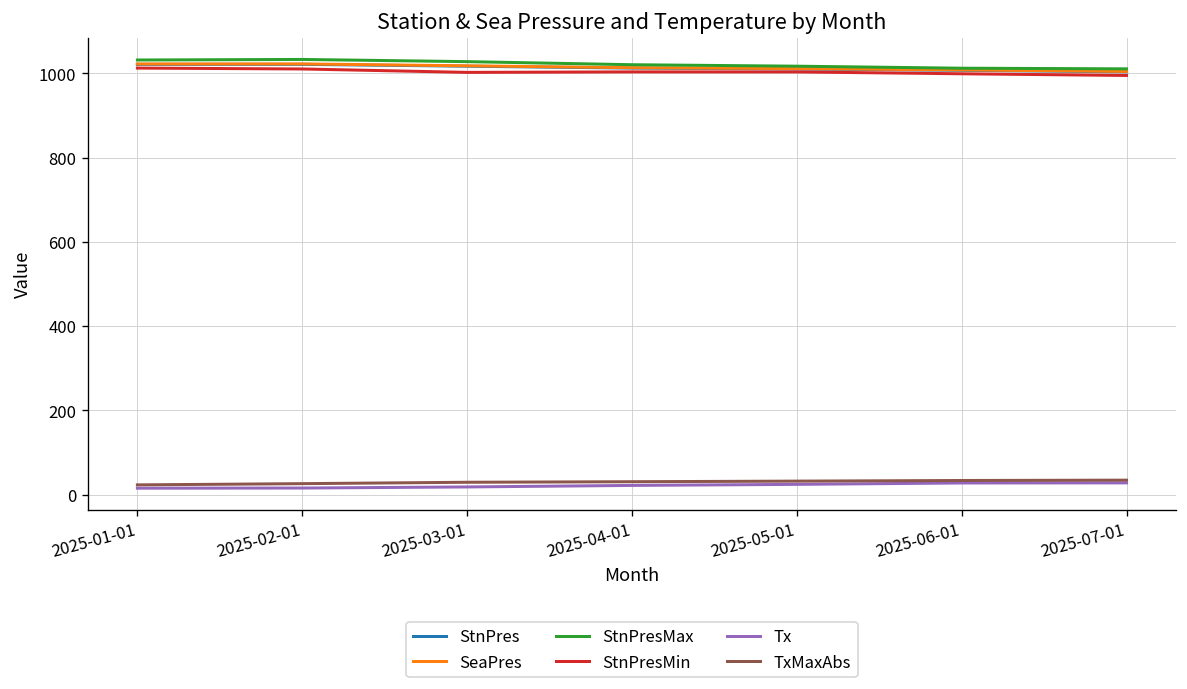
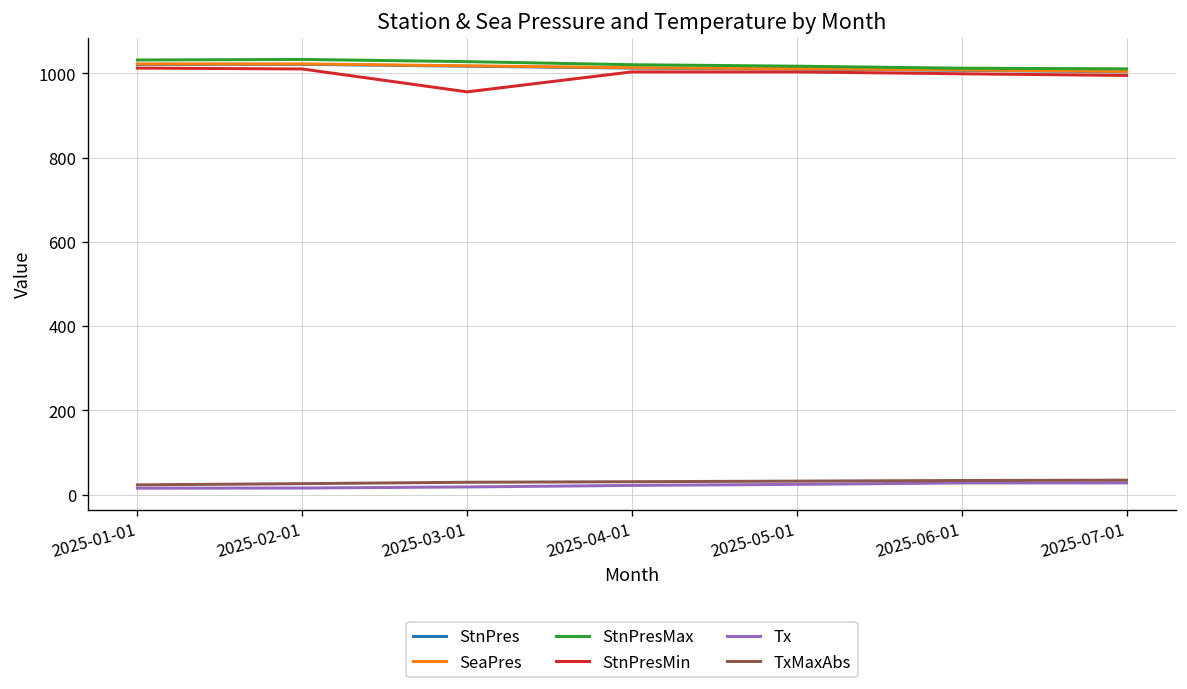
  {
    "SeaPres": {
      "2025-01-01": 1020,
      "2025-02-01": 1020,
      "2025-03-01": 1020,
      "2025-04-01": 1010
    },
    "StnPresMax": {
      "2025-01-01": 1030,
      "2025-02-01": 1030,
      "2025-03-01": 1030
    },
    "StnPresMin": {
      "2025-01-01": 1010,
      "2025-02-01": 1010,
-     "2025-03-01": 1000,
+     "2025-03-01": 960,
      "2025-04-01": 1000,
      "2025-06-01": 1000,
      "2025-07-01": 1000
    },
    "Tx": {
      "2025-01-01": 20,
      "2025-02-01": 20,
      "2025-03-01": 20,
      "2025-04-01": 20,
      "2025-05-01": 20
    },
    "TxMaxAbs": {
      "2025-01-01": 20,
      "2025-02-01": 30,
      "2025-03-01": 30,
      "2025-04-01": 30,
      "2025-05-01": 30
    }
  }
